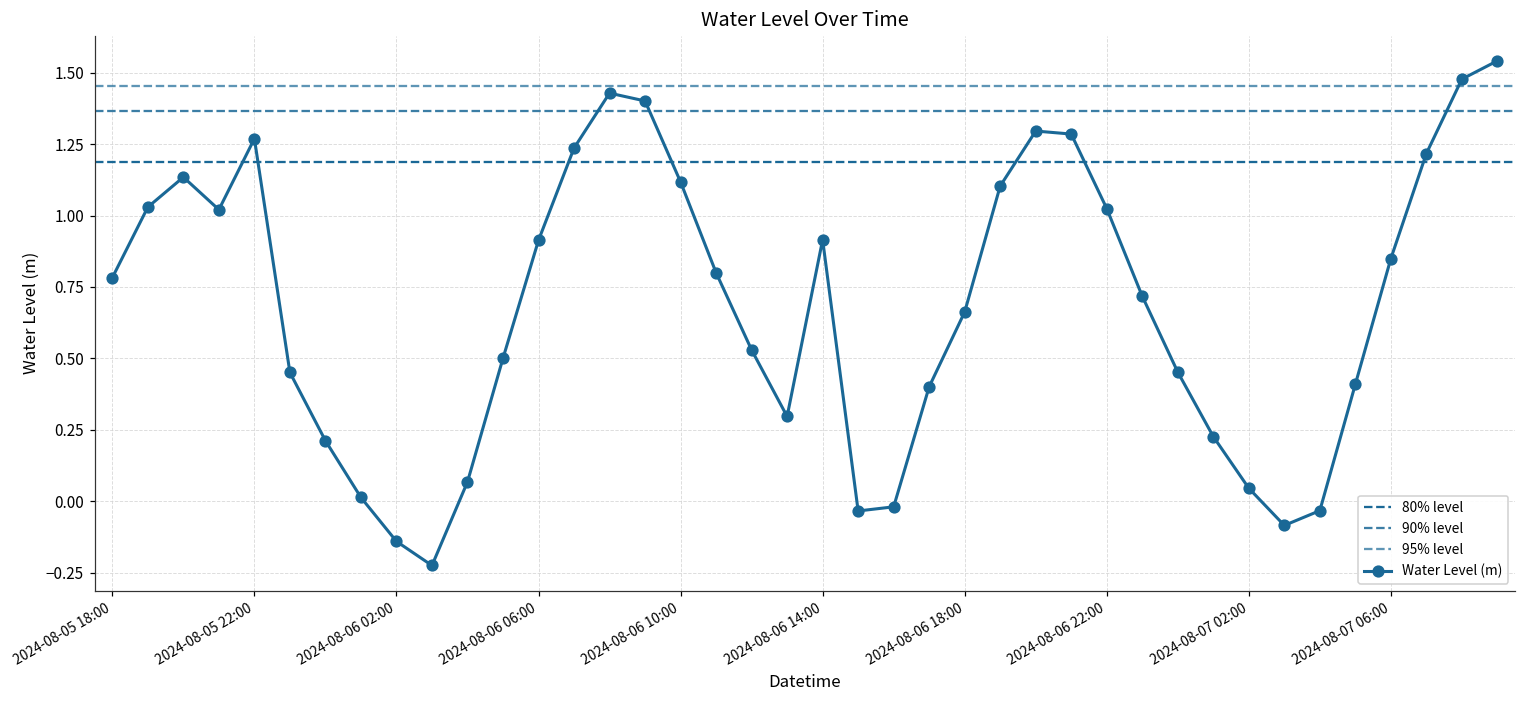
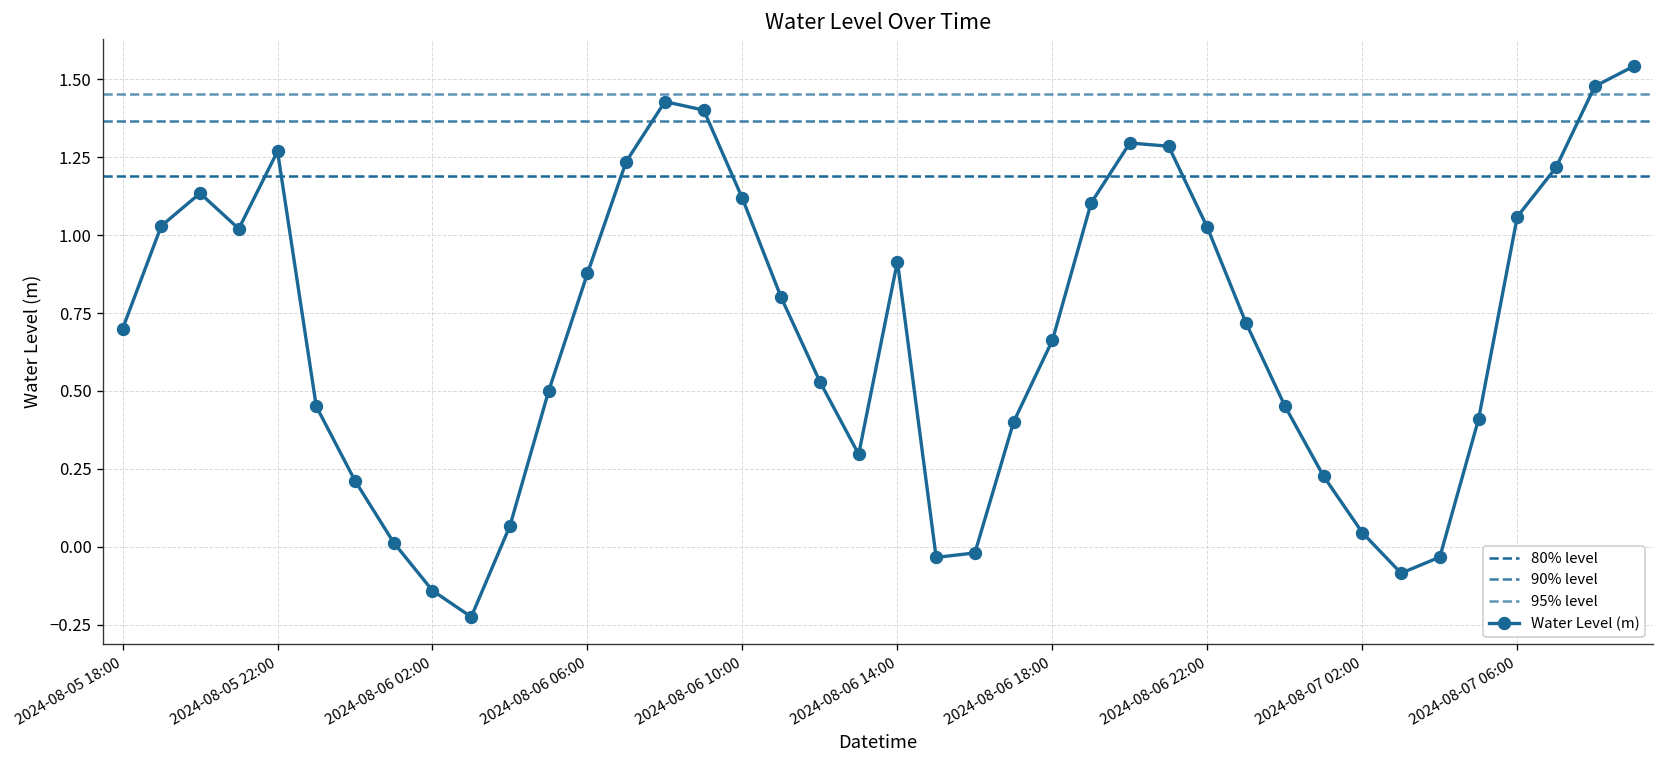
  {
-   "2024-08-05 18:00": 0.78,
+   "2024-08-05 18:00": 0.70,
    "2024-08-05 22:00": 1.27,
    "2024-08-06 02:00": -0.14,
-   "2024-08-06 06:00": 0.91,
+   "2024-08-06 06:00": 0.88,
    "2024-08-06 10:00": 1.12,
    "2024-08-06 14:00": 0.92,
    "2024-08-06 18:00": 0.66,
    "2024-08-06 22:00": 1.02,
    "2024-08-07 02:00": 0.05,
-   "2024-08-07 06:00": 0.85
+   "2024-08-07 06:00": 1.06
  }
